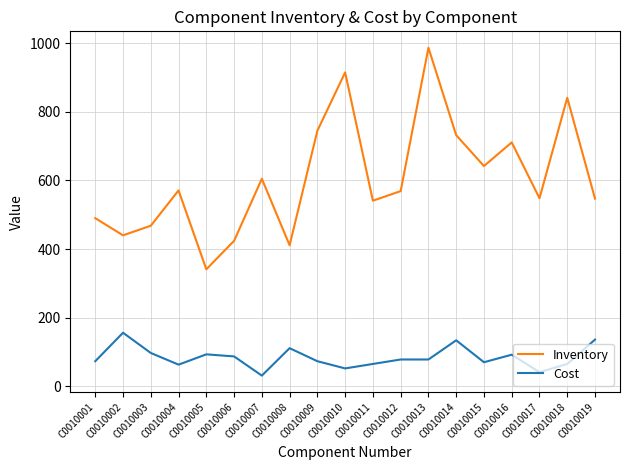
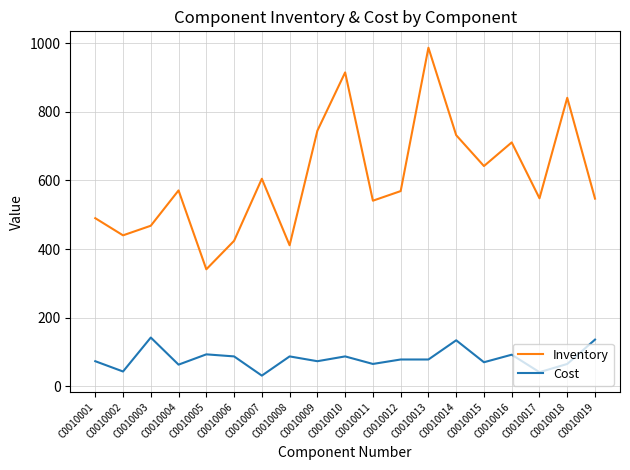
  {
    "Inventory": {
      "C0010001": 490,
      "C0010002": 440,
      "C0010003": 470,
      "C0010004": 570,
      "C0010005": 340,
      "C0010006": 420,
      "C0010007": 610,
      "C0010008": 410,
      "C0010009": 750,
      "C0010010": 920,
      "C0010011": 540,
      "C0010012": 570,
      "C0010013": 990,
      "C0010014": 730,
      "C0010015": 640,
      "C0010016": 710,
      "C0010017": 550,
      "C0010018": 840,
      "C0010019": 550
    },
    "Cost": {
      "C0010001": 70,
-     "C0010002": 160,
-     "C0010003": 100,
+     "C0010002": 40,
+     "C0010003": 140,
      "C0010004": 60,
      "C0010005": 90,
      "C0010006": 90,
      "C0010007": 30,
-     "C0010008": 110,
+     "C0010008": 90,
      "C0010009": 70,
-     "C0010010": 50,
+     "C0010010": 90,
      "C0010011": 70,
      "C0010012": 80,
      "C0010013": 80,
      "C0010014": 130,
      "C0010015": 70,
      "C0010016": 90,
      "C0010019": 140
    }
  }
